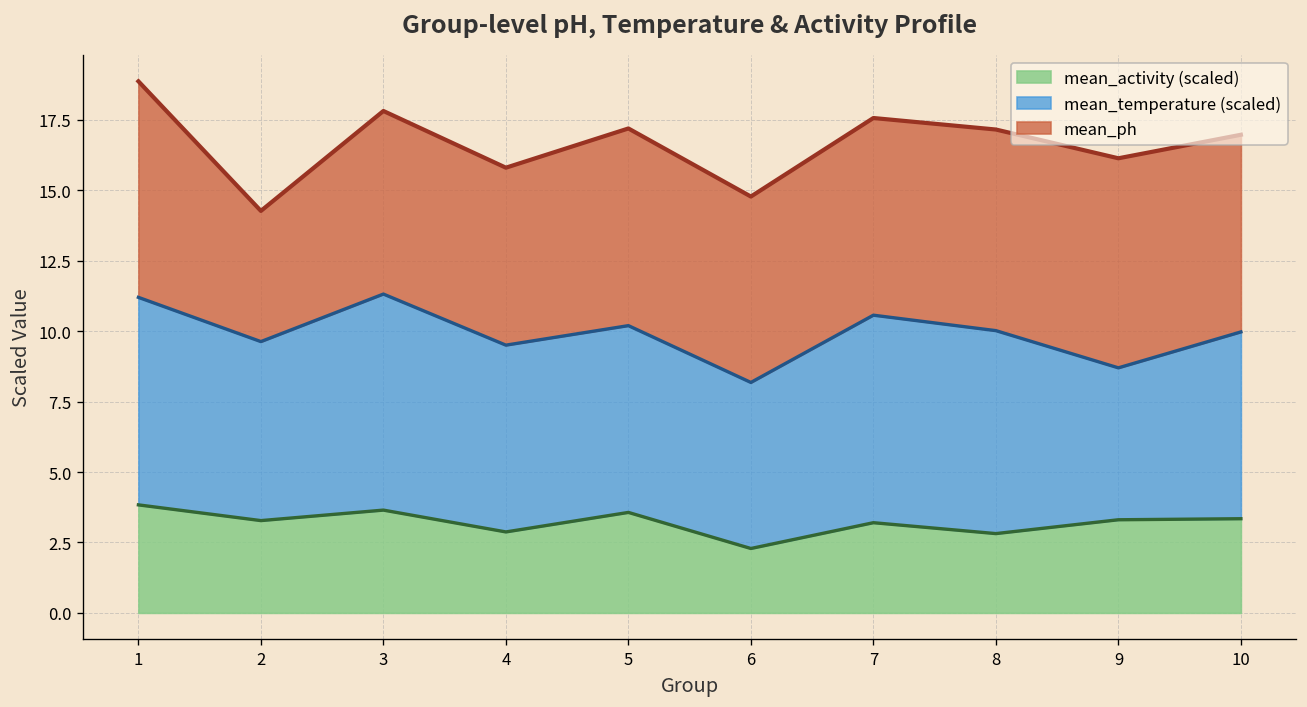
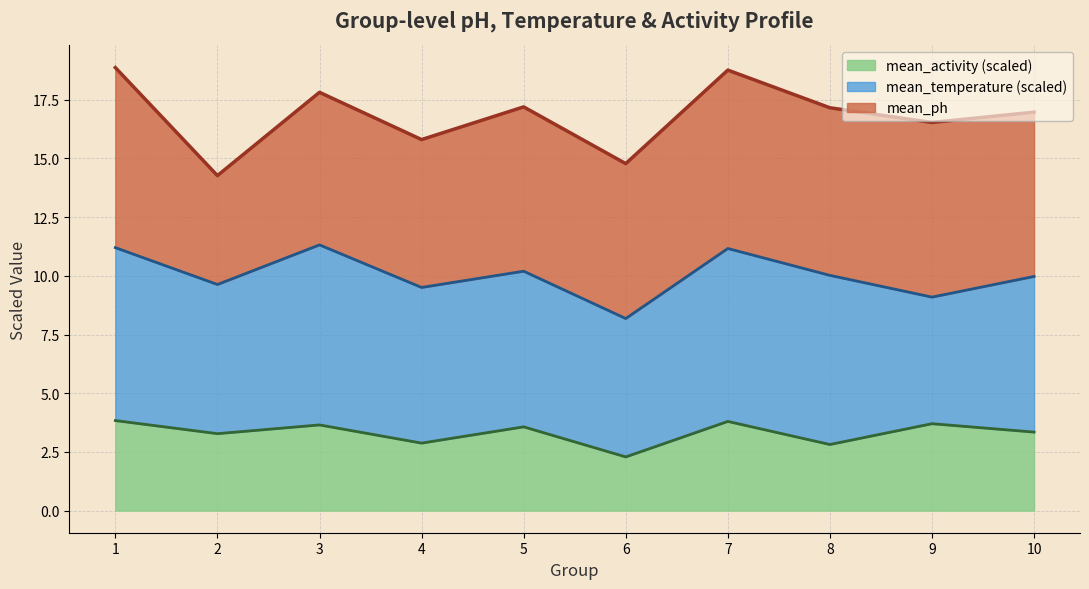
  {
    "mean_activity (scaled)": {
      "1": 3.8,
      "2": 3.3,
      "3": 3.6,
      "4": 2.9,
      "5": 3.6,
      "6": 2.3,
-     "7": 3.2,
+     "7": 3.8,
      "8": 2.8,
-     "9": 3.3,
+     "9": 3.7,
      "10": 3.3
    },
    "mean_temperature (scaled)": {
      "1": 7.4,
      "2": 6.4,
      "3": 7.7,
      "4": 6.6,
      "5": 6.6,
      "6": 5.9,
      "7": 7.4,
      "8": 7.2,
      "9": 5.4,
      "10": 6.6
    },
    "mean_ph": {
      "1": 7.7,
      "2": 4.6,
      "3": 6.5,
      "4": 6.3,
      "5": 7.0,
      "6": 6.6,
-     "7": 7.0,
+     "7": 7.6,
      "8": 7.1,
      "9": 7.4
    }
  }
